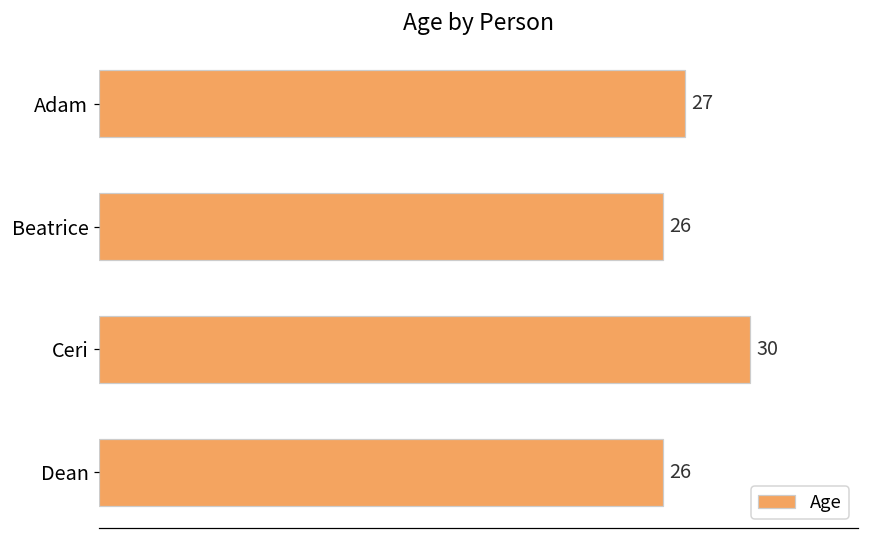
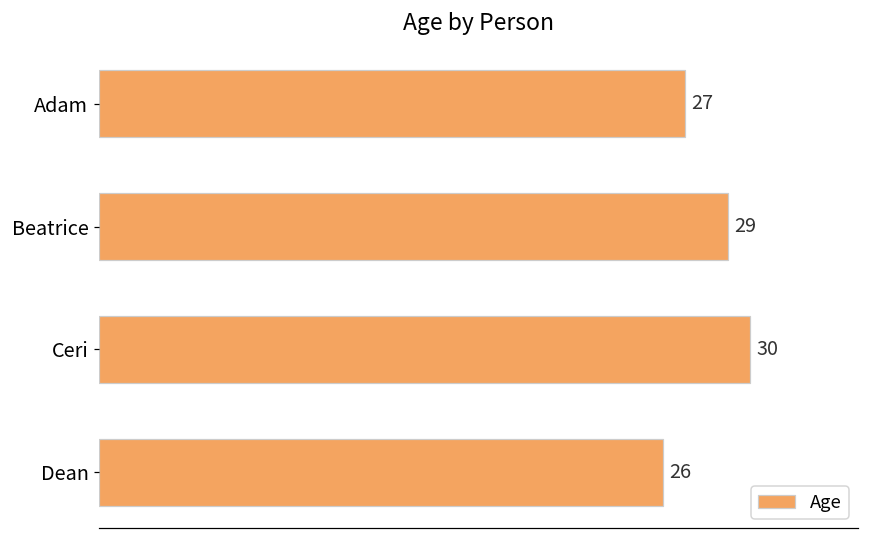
  {
    "Adam": 27,
-   "Beatrice": 26,
+   "Beatrice": 29,
    "Ceri": 30,
    "Dean": 26
  }
